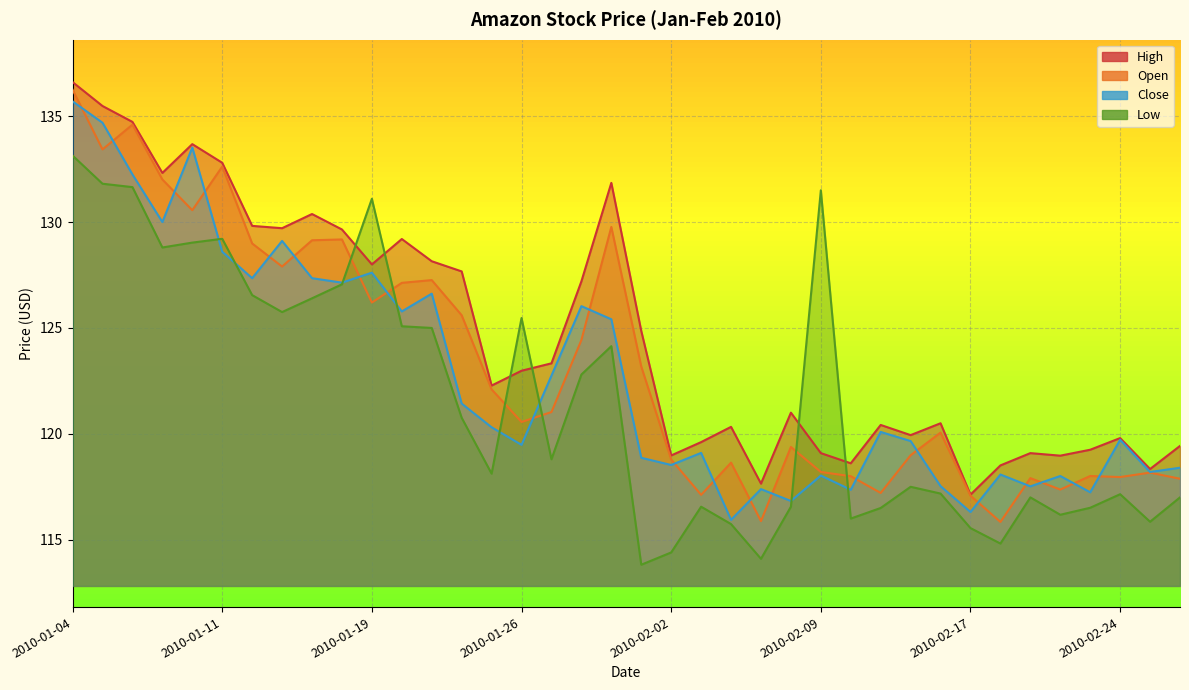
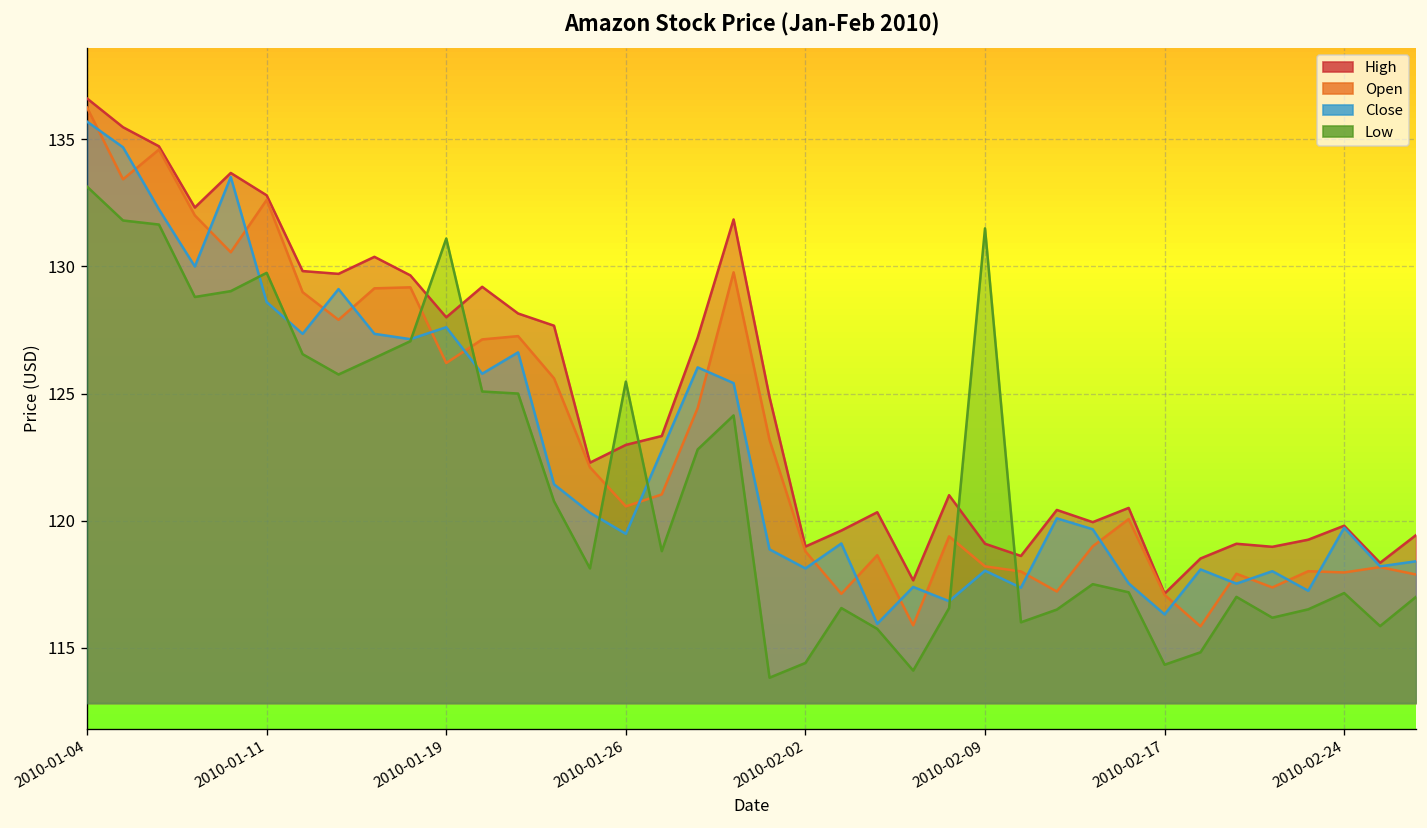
  {
    "Close": {
      "2010-01-04": 135.7,
      "2010-01-11": 128.6,
      "2010-01-19": 127.6,
      "2010-01-26": 119.5,
-     "2010-02-02": 118.5,
+     "2010-02-02": 118.1,
      "2010-02-09": 118.0,
      "2010-02-17": 116.3
    },
    "Low": {
      "2010-01-04": 133.1,
-     "2010-01-11": 129.2,
+     "2010-01-11": 129.8,
      "2010-01-19": 131.1,
      "2010-01-26": 125.5,
      "2010-02-02": 114.4,
      "2010-02-09": 131.5,
-     "2010-02-17": 115.6,
+     "2010-02-17": 114.3,
      "2010-02-24": 117.2
    }
  }
